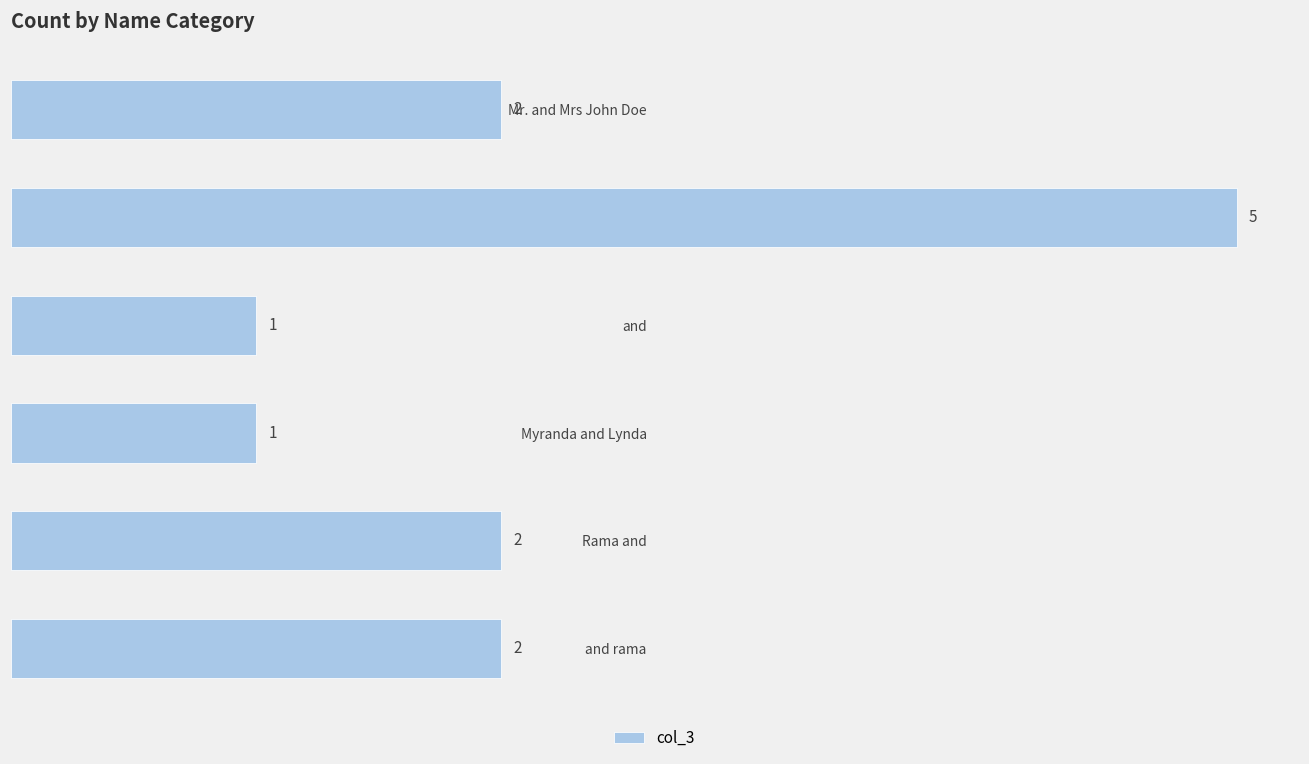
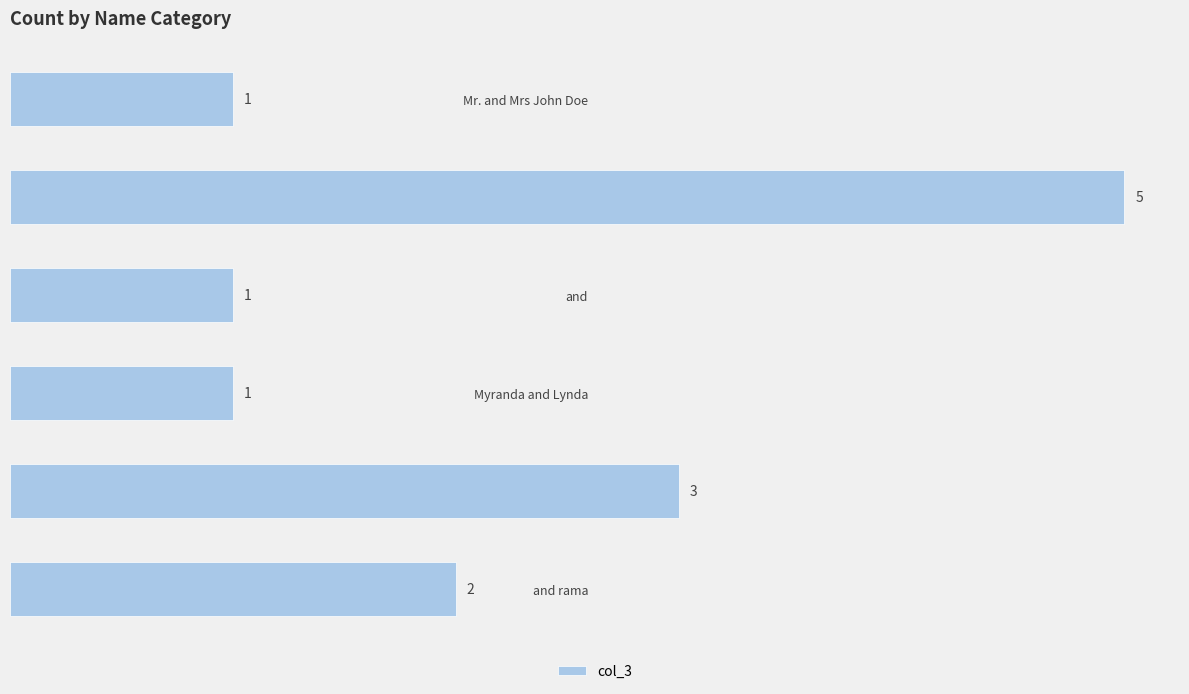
  {
-   "Mr. and Mrs John Doe": 2,
+   "Mr. and Mrs John Doe": 1,
    "and": 1,
    "Myranda and Lynda": 1,
-   "Rama and": 2,
+   "Rama and": 3,
    "and rama": 2
  }
